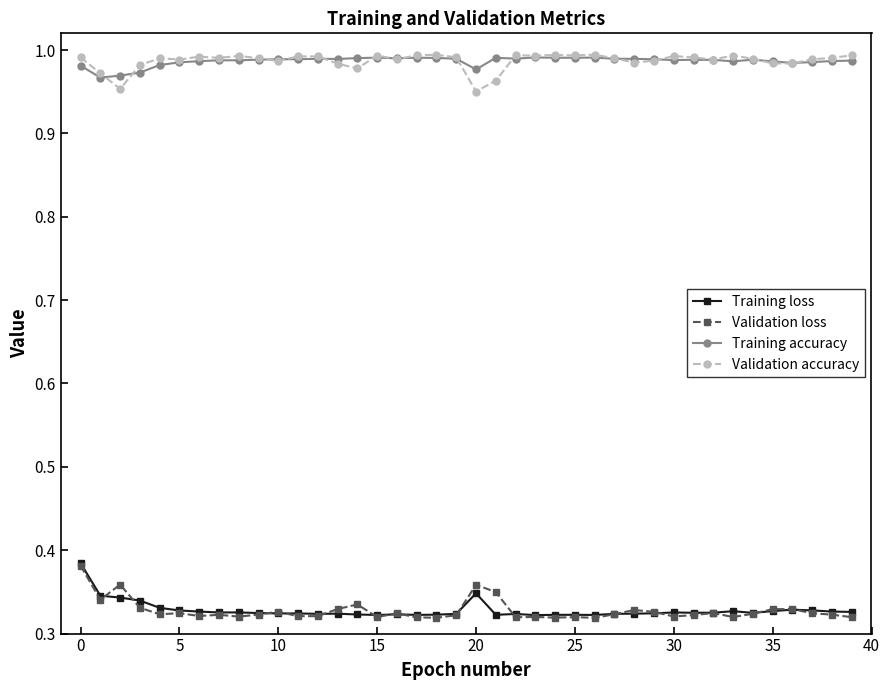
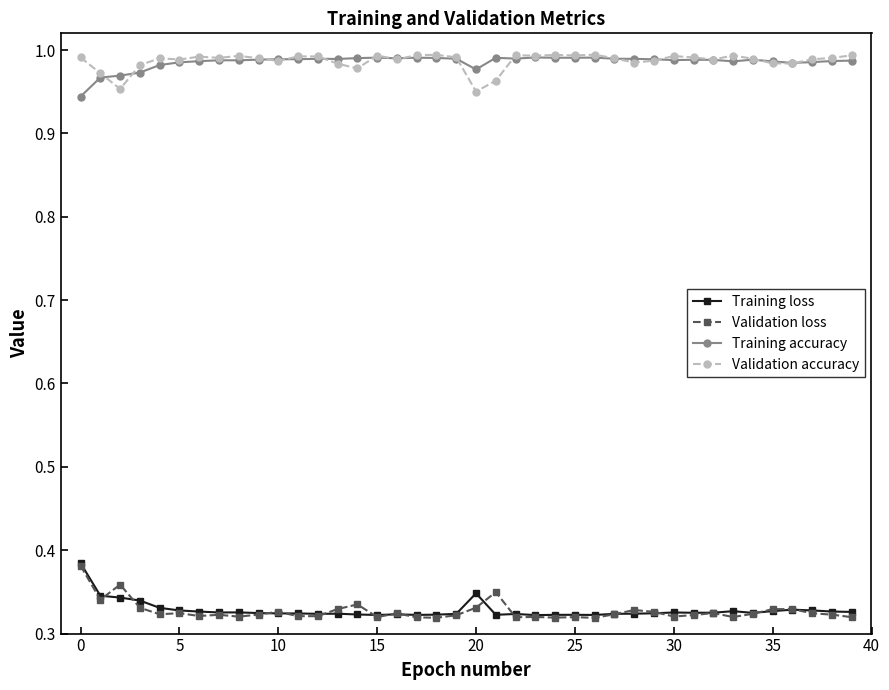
  {
    "Training loss": {
      "0": 0.38,
      "5": 0.33,
      "20": 0.35,
      "30": 0.33
    },
    "Validation loss": {
      "0": 0.38,
      "5": 0.32,
-     "20": 0.36,
+     "20": 0.33,
      "30": 0.32
    },
    "Training accuracy": {
-     "0": 0.98,
+     "0": 0.94,
      "5": 0.99,
      "20": 0.98,
      "30": 0.99
    },
    "Validation accuracy": {
      "0": 0.99,
      "5": 0.99,
      "20": 0.95,
      "30": 0.99
    }
  }
